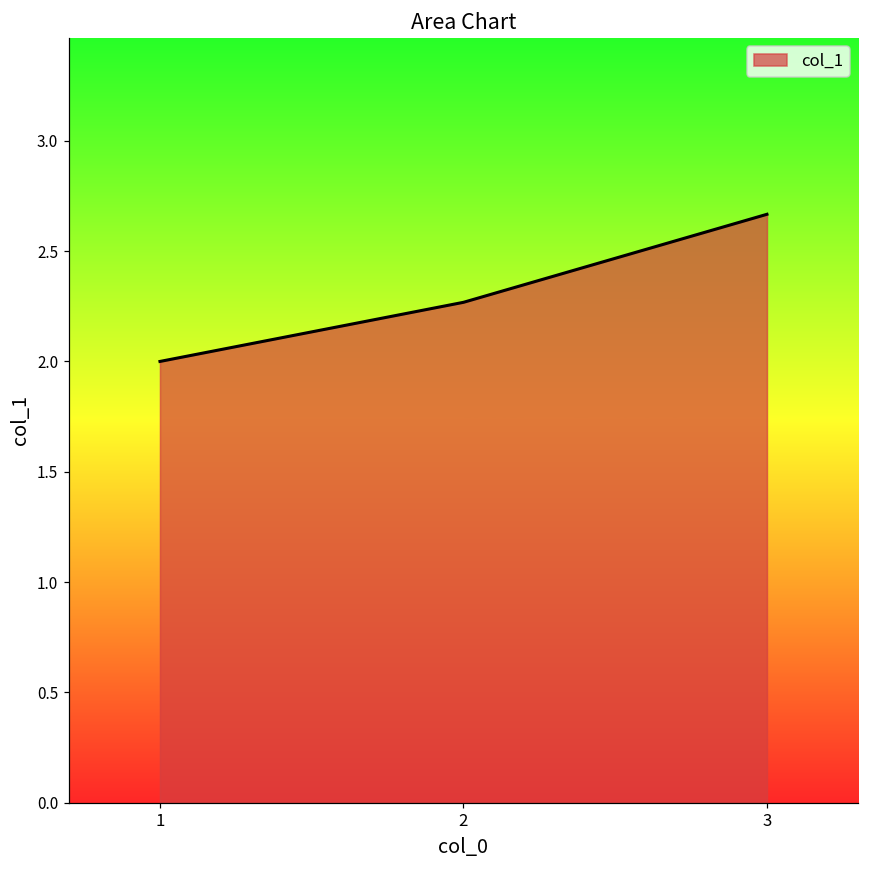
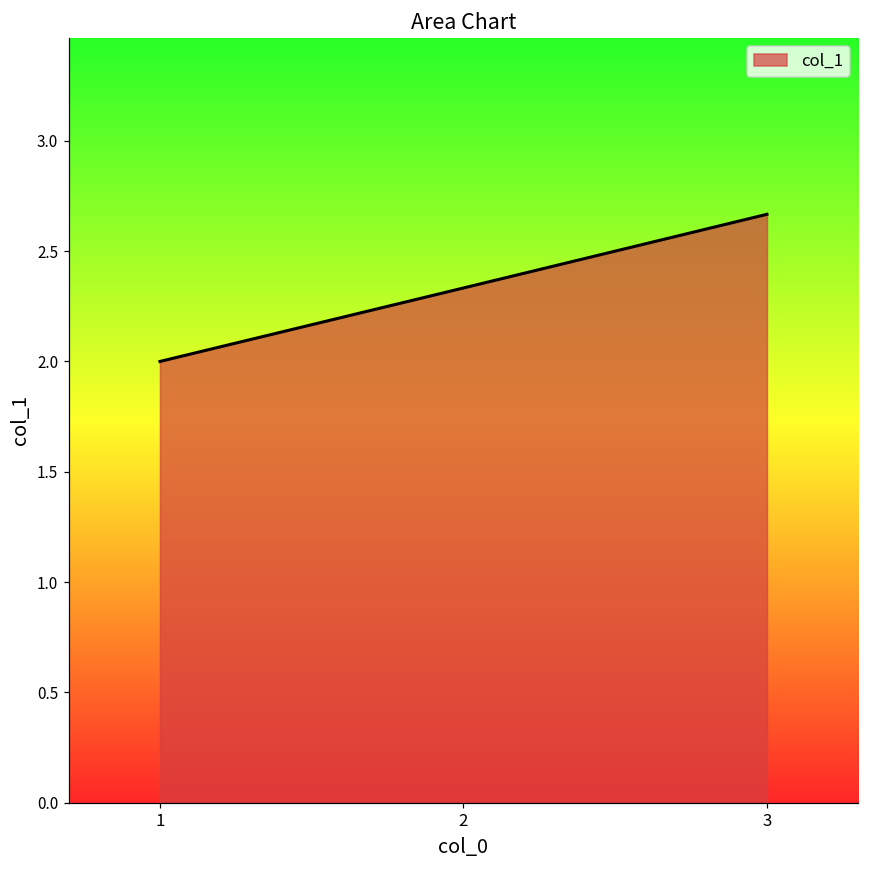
  {
    "1": 2.00,
-   "2": 2.27,
+   "2": 2.33,
    "3": 2.67
  }
